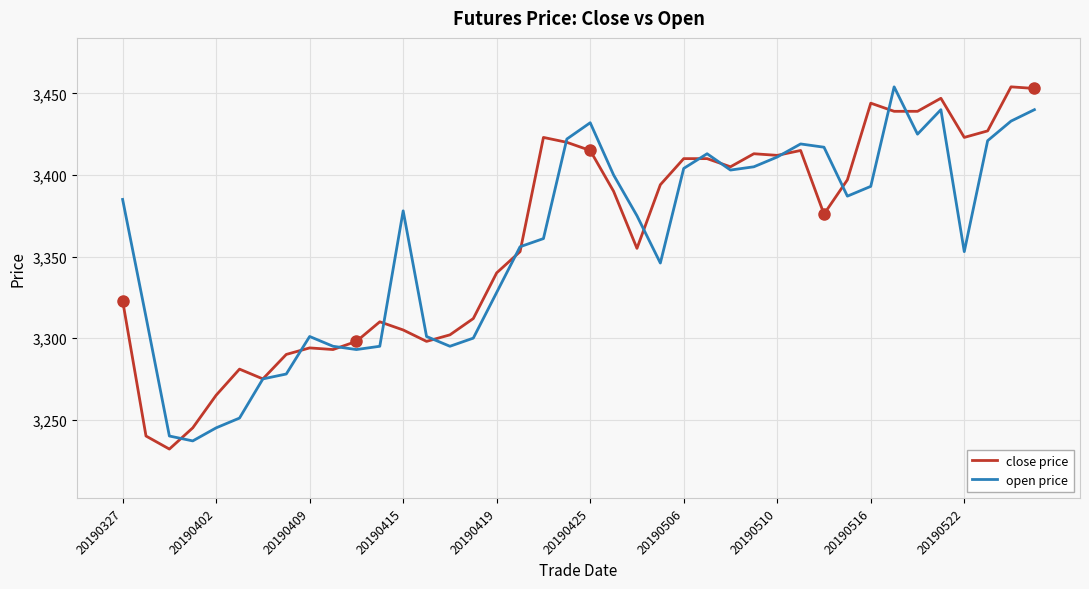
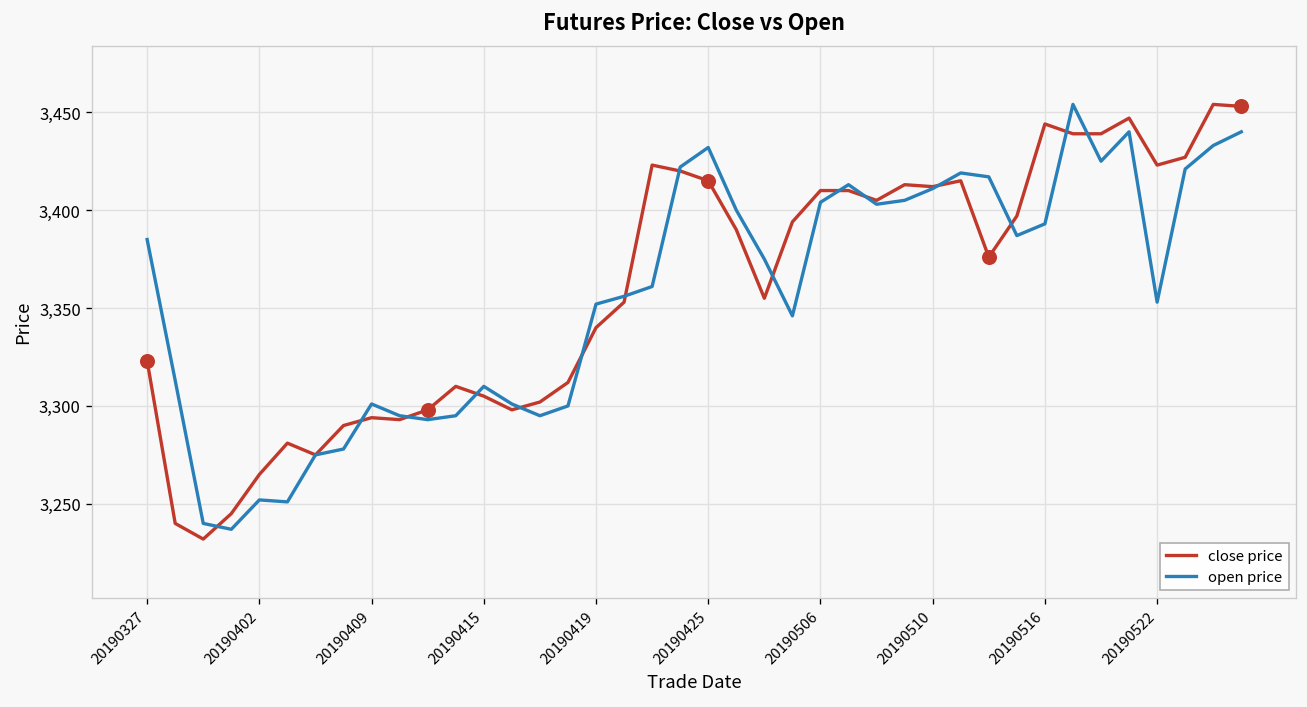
  {
    "open price": {
      "20190327": "3,385",
-     "20190402": "3,245",
+     "20190402": "3,252",
      "20190409": "3,301",
-     "20190415": "3,378",
-     "20190419": "3,328",
+     "20190415": "3,310",
+     "20190419": "3,352",
      "20190425": "3,432",
      "20190506": "3,404",
      "20190516": "3,393",
      "20190522": "3,353"
    }
  }
